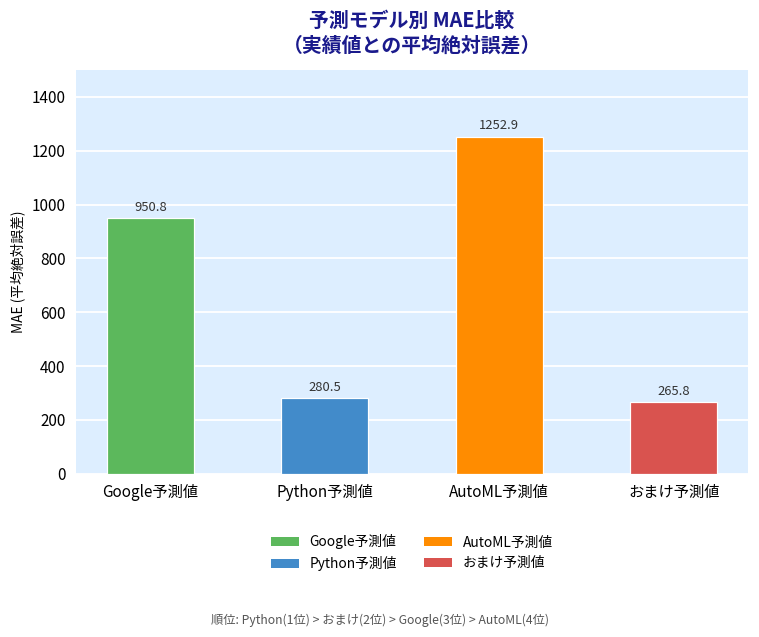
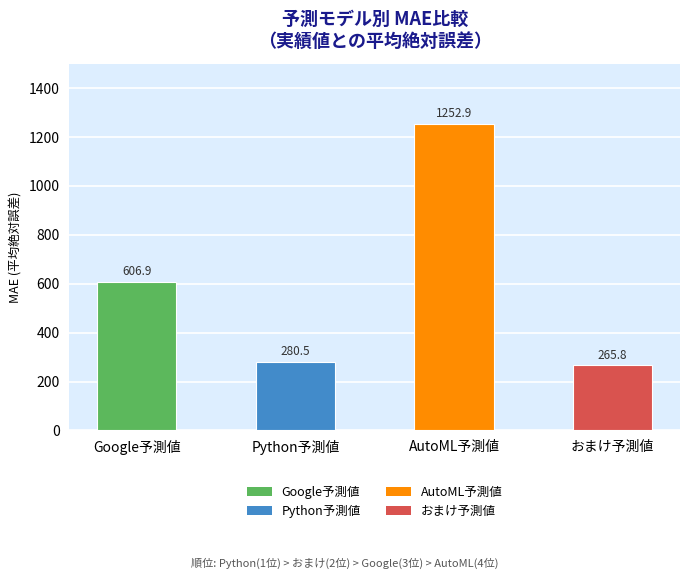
  {
-   "Google予測値": 950.8,
+   "Google予測値": 606.9,
    "Python予測値": 280.5,
    "AutoML予測値": 1252.9,
    "おまけ予測値": 265.8
  }
